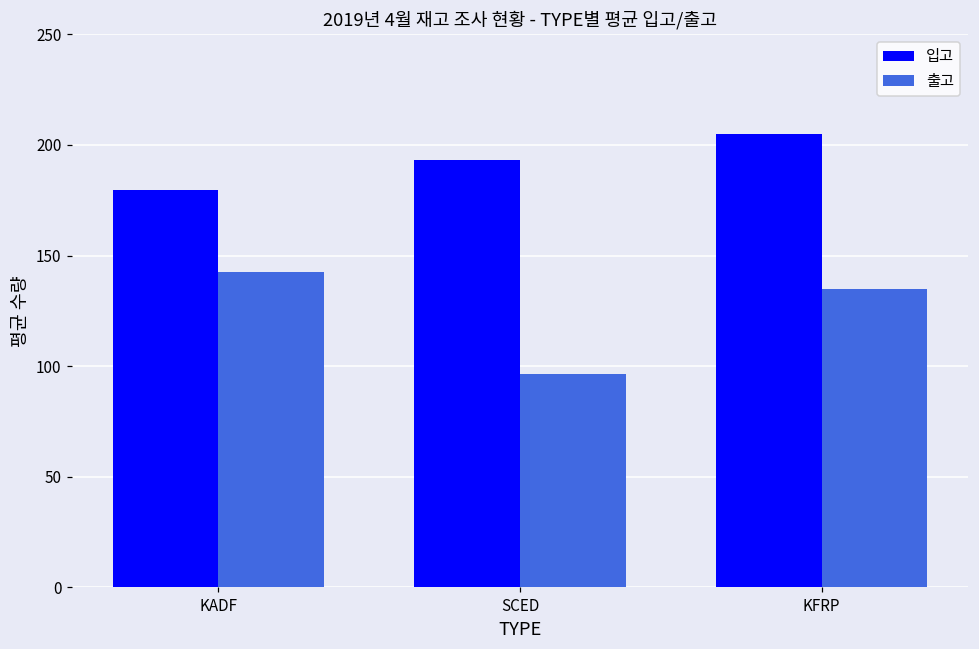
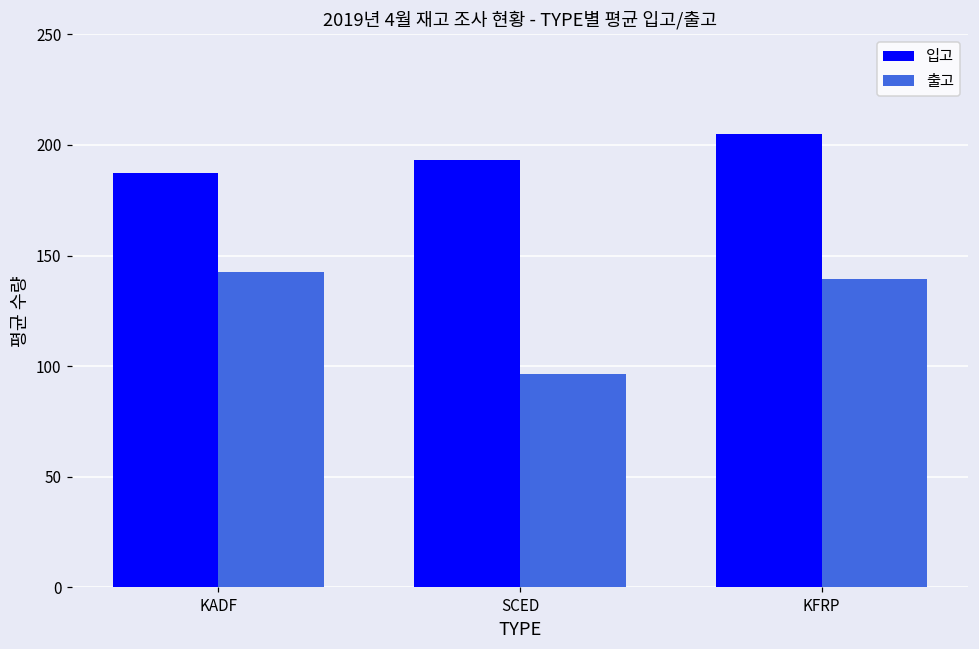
  {
    "입고": {
-     "KADF": 180,
+     "KADF": 188,
      "SCED": 193,
      "KFRP": 205
    },
    "출고": {
      "KADF": 143,
      "SCED": 96,
-     "KFRP": 135
+     "KFRP": 139
    }
  }
